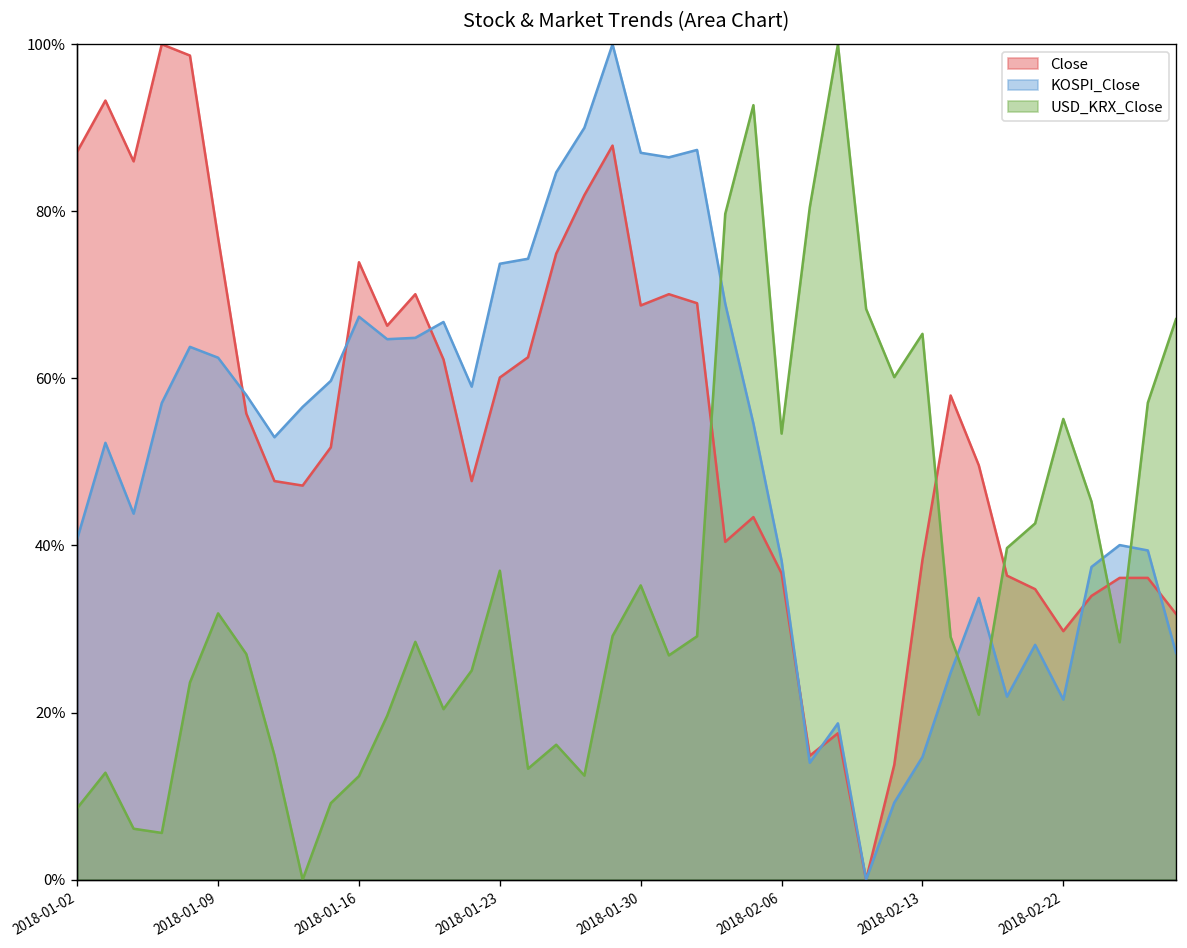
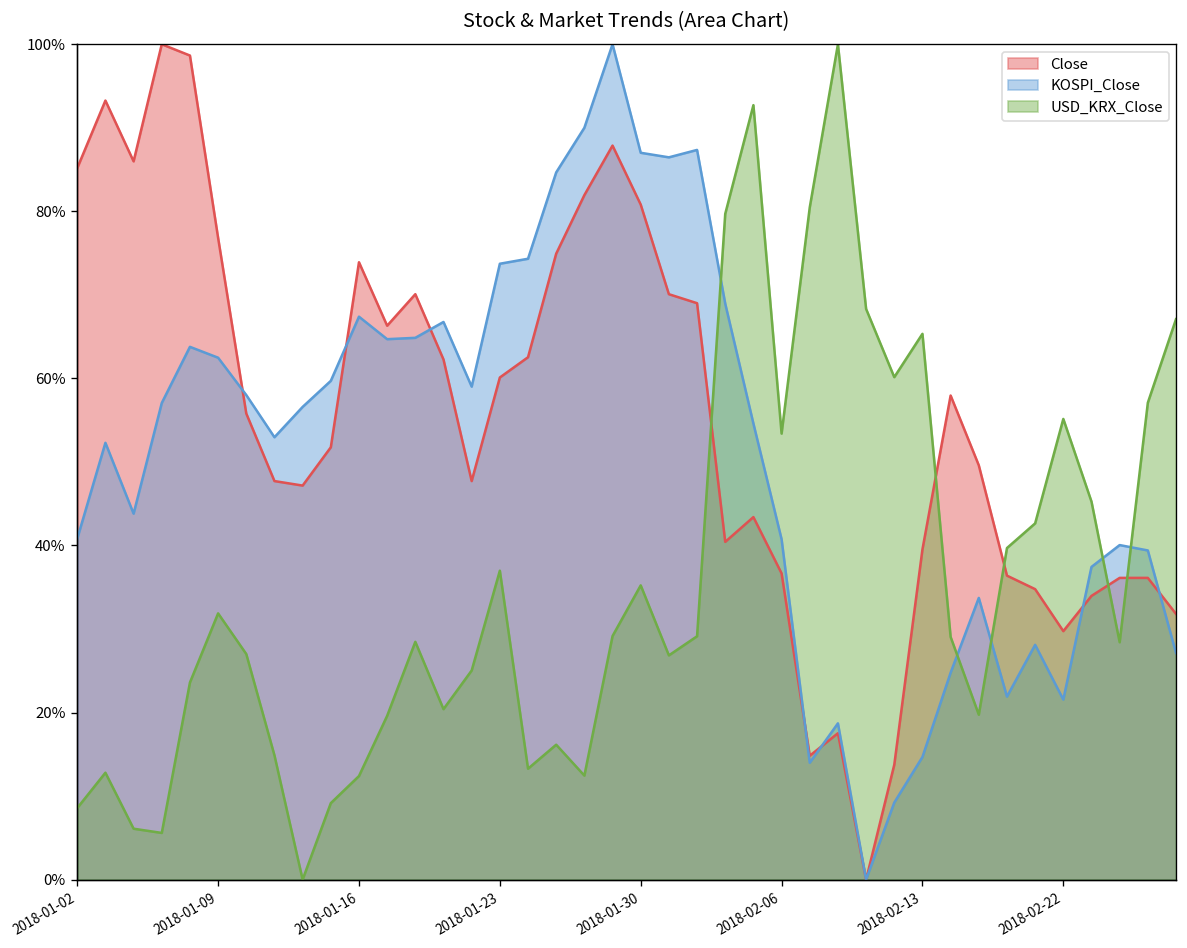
  {
    "Close": {
-     "2018-01-02": "87%",
+     "2018-01-02": "85%",
      "2018-01-09": "77%",
      "2018-01-16": "74%",
      "2018-01-23": "60%",
-     "2018-01-30": "69%",
+     "2018-01-30": "81%",
      "2018-02-06": "37%",
-     "2018-02-13": "38%",
+     "2018-02-13": "40%",
      "2018-02-22": "30%"
    },
    "KOSPI_Close": {
      "2018-01-02": "41%",
      "2018-01-09": "62%",
      "2018-01-16": "67%",
      "2018-01-23": "74%",
      "2018-01-30": "87%",
-     "2018-02-06": "38%",
+     "2018-02-06": "41%",
      "2018-02-13": "15%",
      "2018-02-22": "22%"
    },
    "USD_KRX_Close": {
      "2018-01-02": "9%",
      "2018-01-09": "32%",
      "2018-01-16": "12%",
      "2018-01-23": "37%",
      "2018-01-30": "35%",
      "2018-02-06": "53%",
      "2018-02-13": "65%",
      "2018-02-22": "55%"
    }
  }
